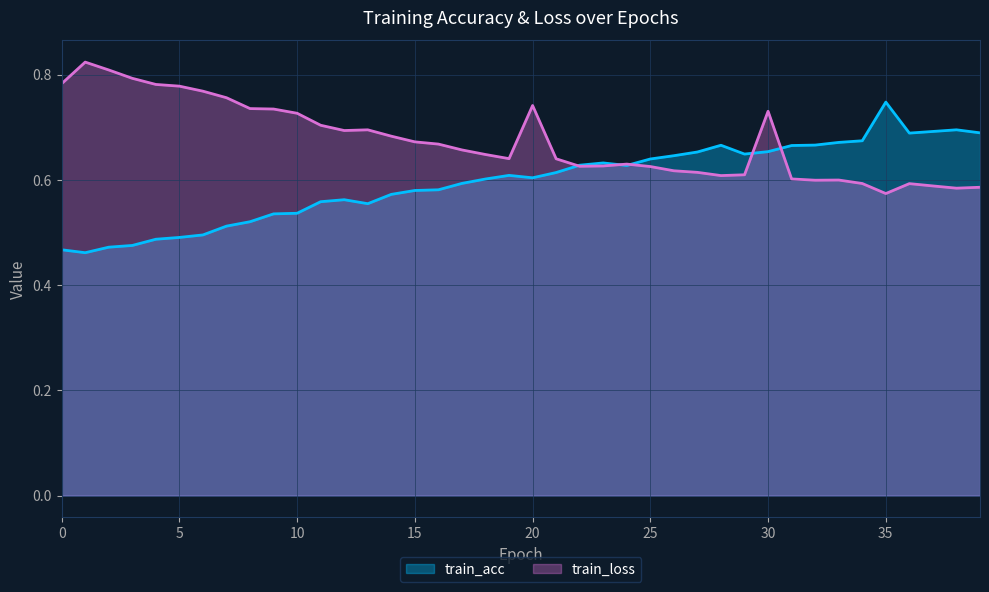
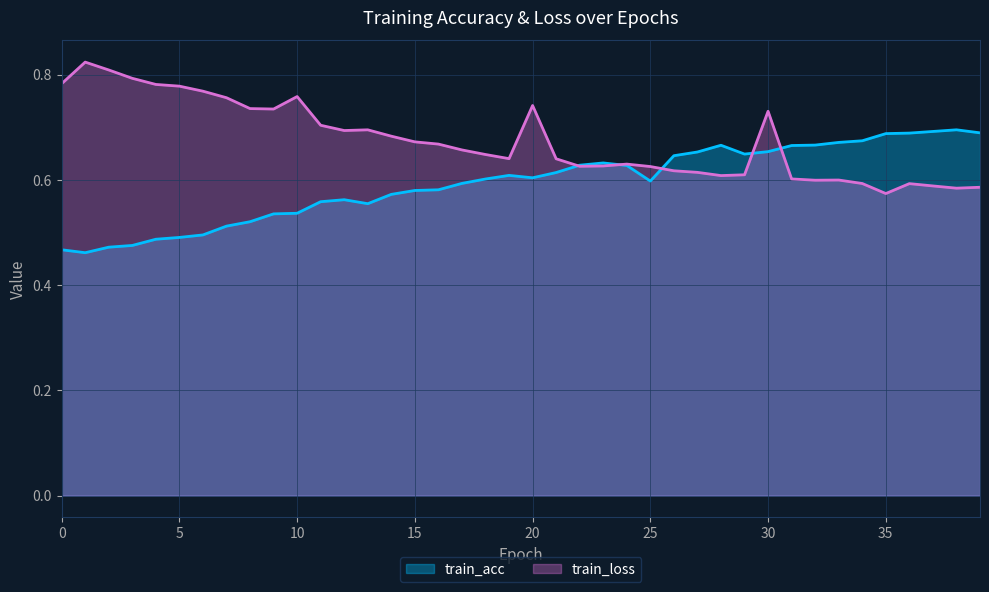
  {
    "train_acc": {
      "0": 0.47,
      "5": 0.49,
      "10": 0.54,
      "15": 0.58,
      "20": 0.60,
-     "25": 0.64,
+     "25": 0.60,
      "30": 0.65,
-     "35": 0.75
+     "35": 0.69
    },
    "train_loss": {
      "0": 0.78,
      "5": 0.78,
-     "10": 0.73,
+     "10": 0.76,
      "15": 0.67,
      "20": 0.74,
      "25": 0.63,
      "30": 0.73,
      "35": 0.57
    }
  }
